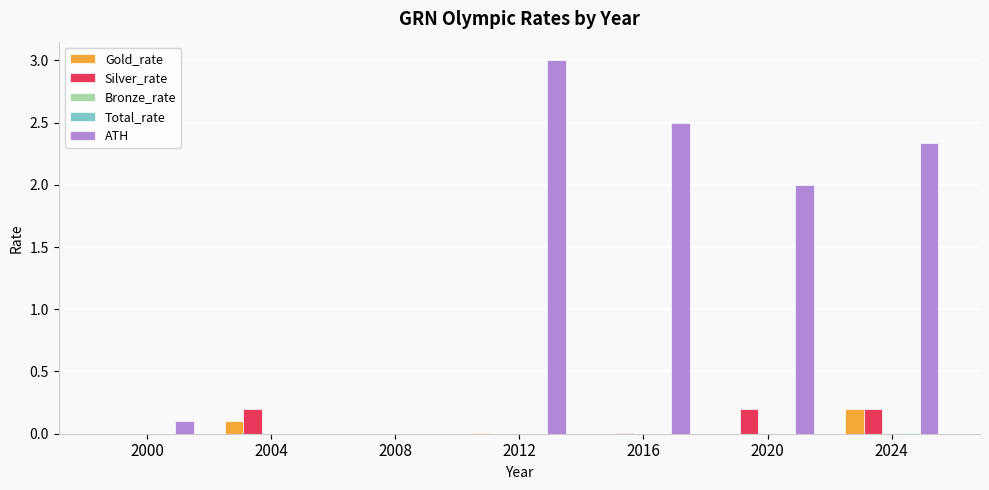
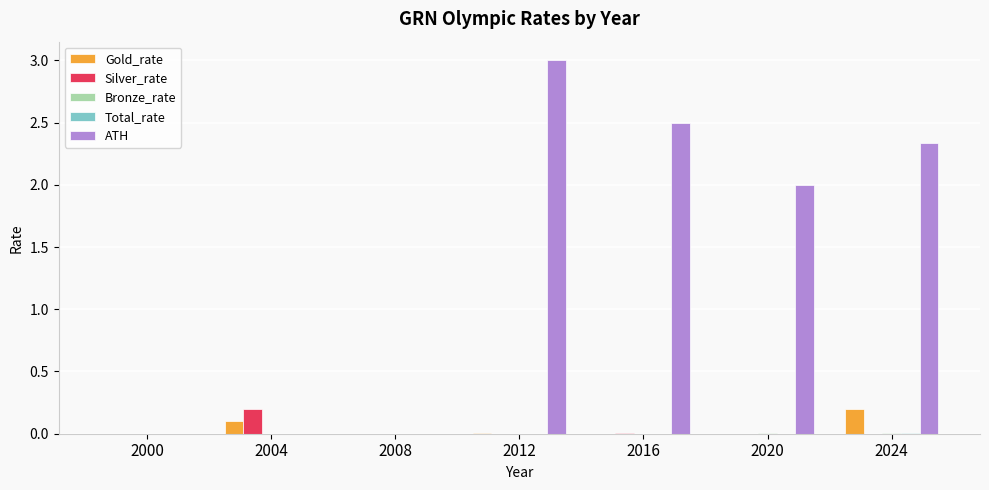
  {
    "Gold_rate": {
      "2000": 0.0,
      "2004": 0.1,
      "2008": 0.0,
      "2016": 0.0,
      "2020": 0.0,
      "2024": 0.2
    },
    "Silver_rate": {
      "2000": 0.0,
      "2004": 0.2,
      "2008": 0.0,
      "2012": 0.0,
-     "2020": 0.2,
-     "2024": 0.2
+     "2020": 0.0,
+     "2024": 0.0
    },
    "ATH": {
-     "2000": 0.1,
+     "2000": 0.0,
      "2004": 0.0,
      "2008": 0.0,
      "2012": 3.0,
      "2016": 2.5,
      "2020": 2.0,
      "2024": 2.33
    }
  }
